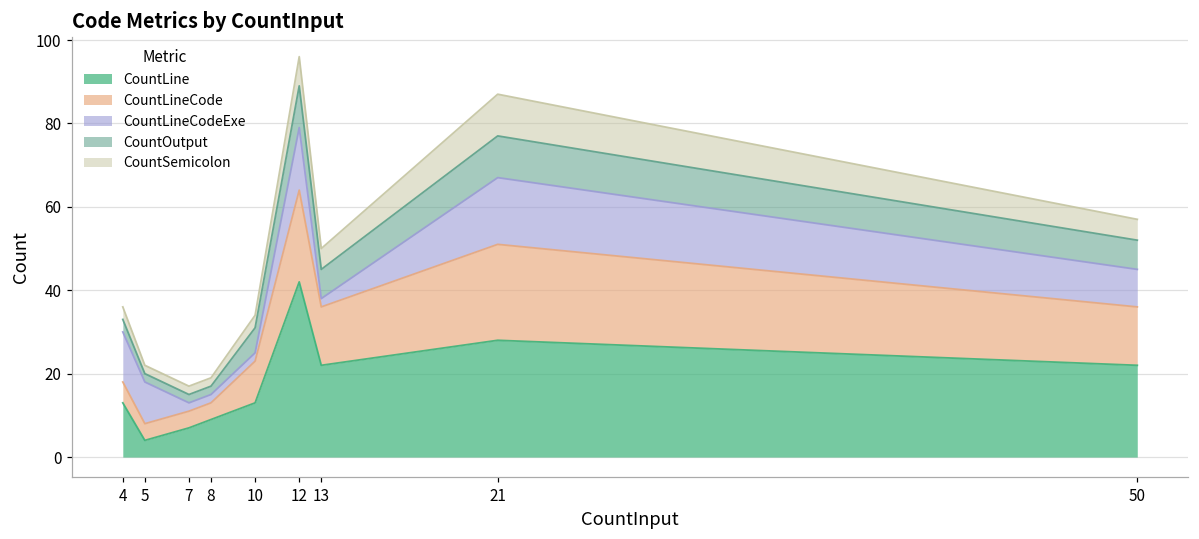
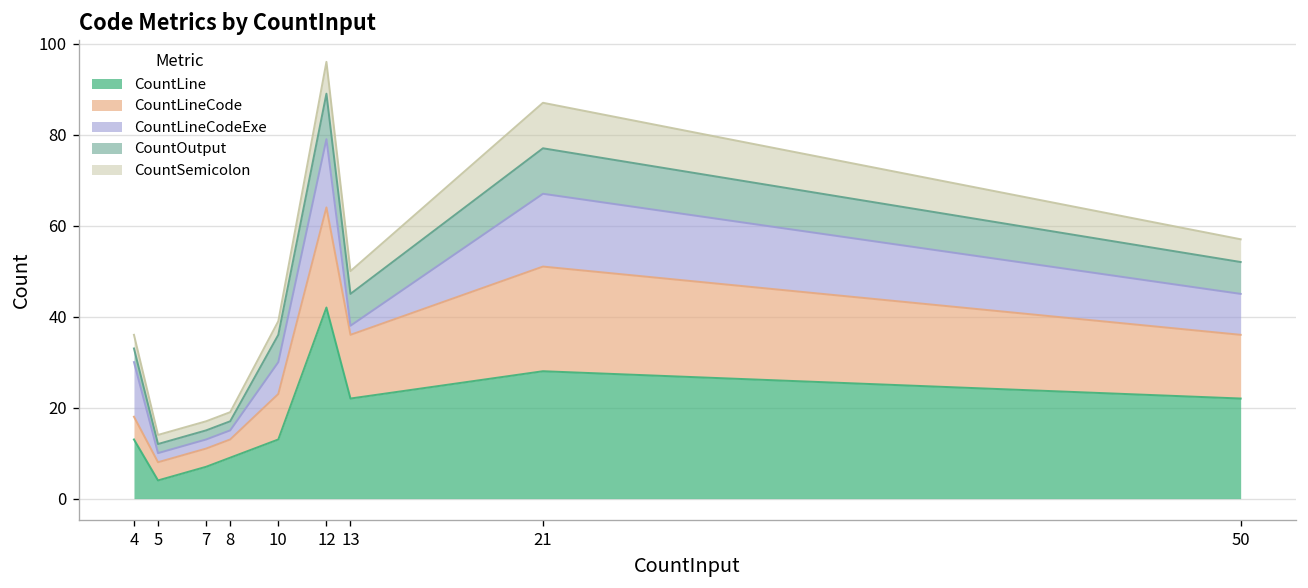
  {
    "CountLineCodeExe": {
      "4": 12,
-     "5": 10,
+     "5": 2,
      "7": 2,
      "8": 2,
-     "10": 2,
+     "10": 7,
      "12": 15,
      "13": 2,
      "21": 16,
      "50": 9
    }
  }
